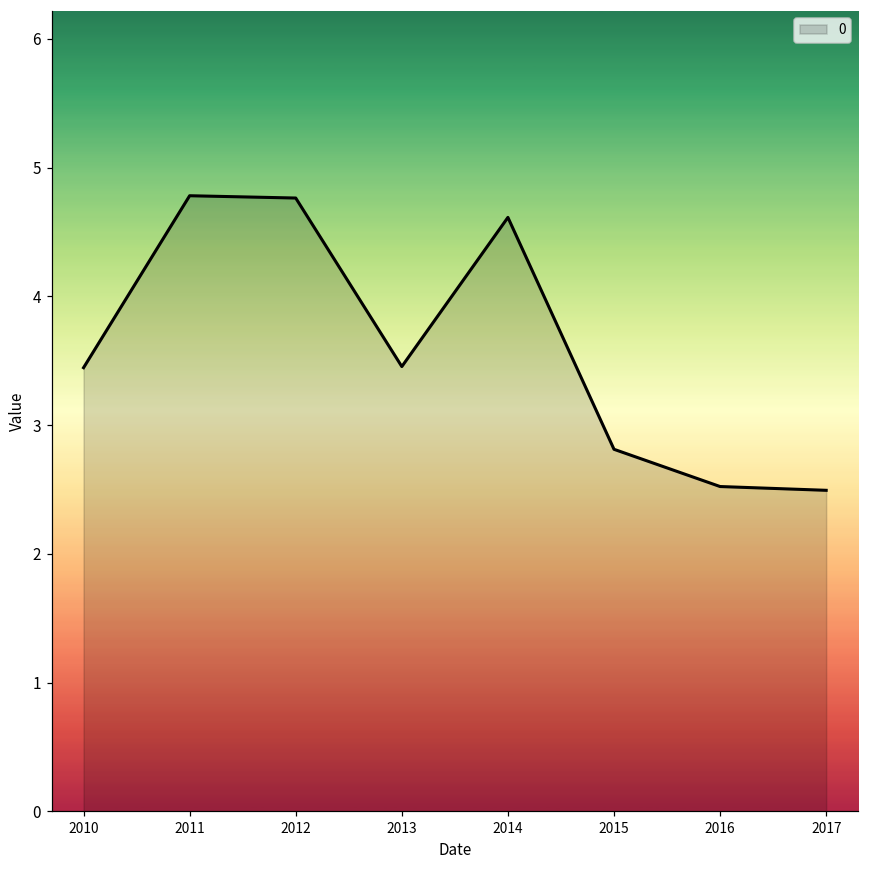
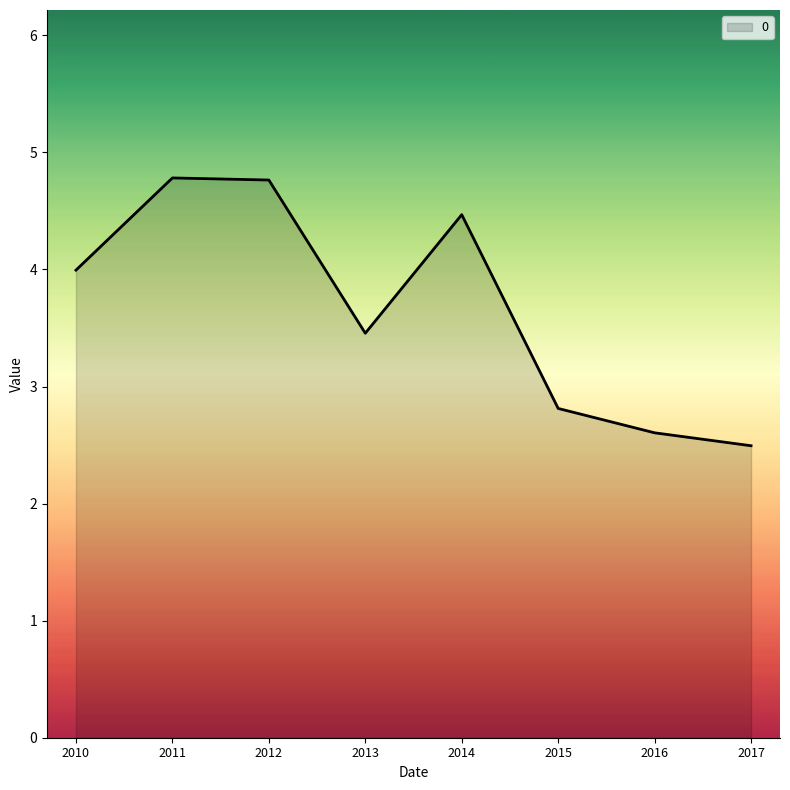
  {
-   "2010": 3.45,
+   "2010": 3.99,
    "2011": 4.78,
    "2012": 4.76,
    "2013": 3.46,
-   "2014": 4.61,
+   "2014": 4.47,
    "2015": 2.81,
-   "2016": 2.52,
+   "2016": 2.60,
    "2017": 2.49
  }
